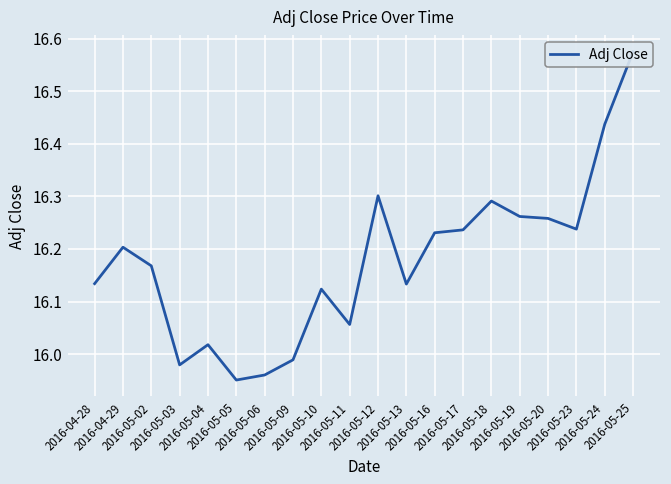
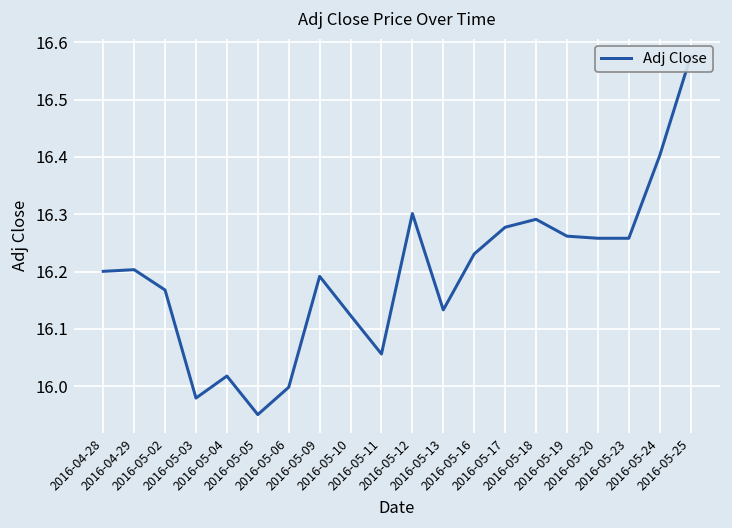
  {
-   "2016-04-28": 16.13,
+   "2016-04-28": 16.20,
    "2016-04-29": 16.20,
    "2016-05-02": 16.17,
    "2016-05-03": 15.98,
    "2016-05-04": 16.02,
    "2016-05-05": 15.95,
-   "2016-05-06": 15.96,
-   "2016-05-09": 15.99,
+   "2016-05-06": 16.00,
+   "2016-05-09": 16.19,
    "2016-05-10": 16.12,
    "2016-05-11": 16.06,
    "2016-05-12": 16.30,
    "2016-05-13": 16.13,
    "2016-05-16": 16.23,
-   "2016-05-17": 16.24,
+   "2016-05-17": 16.28,
    "2016-05-18": 16.29,
    "2016-05-19": 16.26,
    "2016-05-20": 16.26,
-   "2016-05-23": 16.24,
-   "2016-05-24": 16.44
+   "2016-05-23": 16.26,
+   "2016-05-24": 16.40
  }
